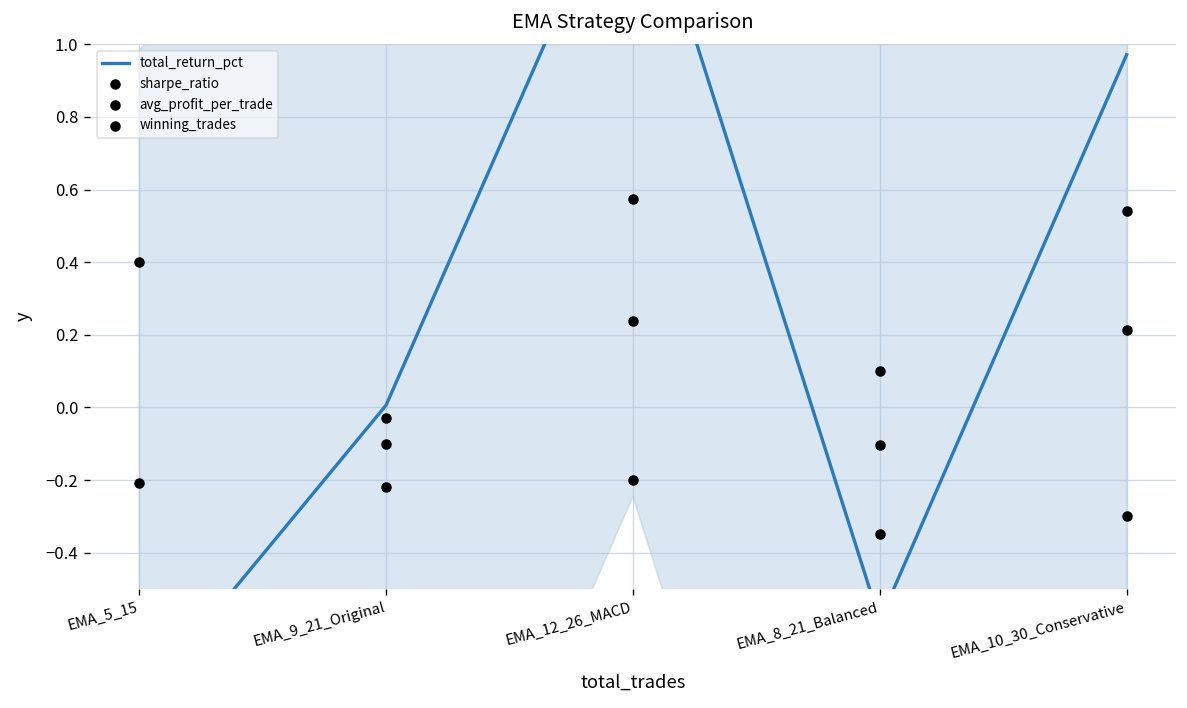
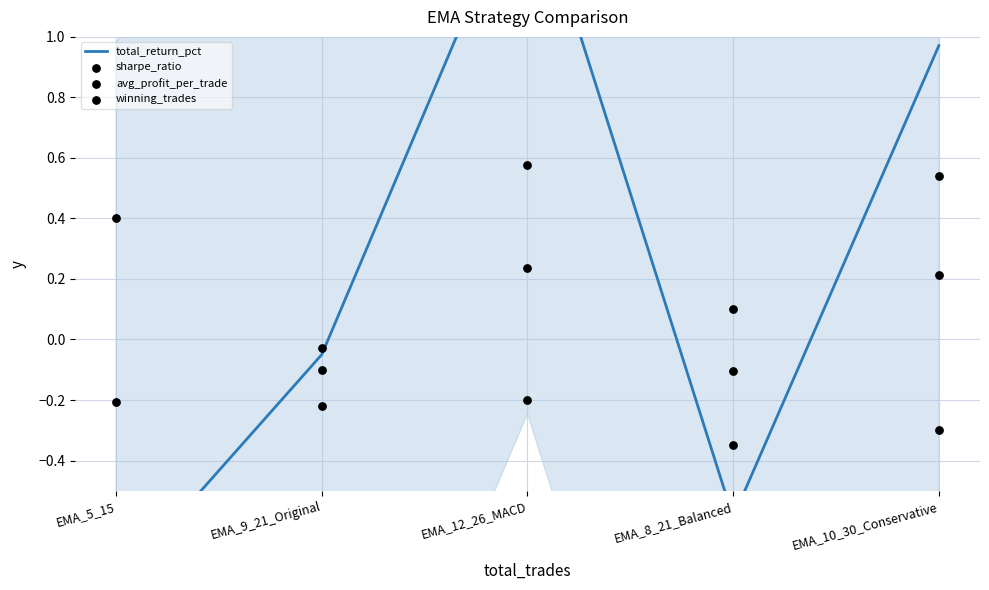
  {
    "total_return_pct": {
-     "EMA_9_21_Original": 0.01,
+     "EMA_9_21_Original": -0.05,
      "EMA_10_30_Conservative": 0.97
    }
  }
